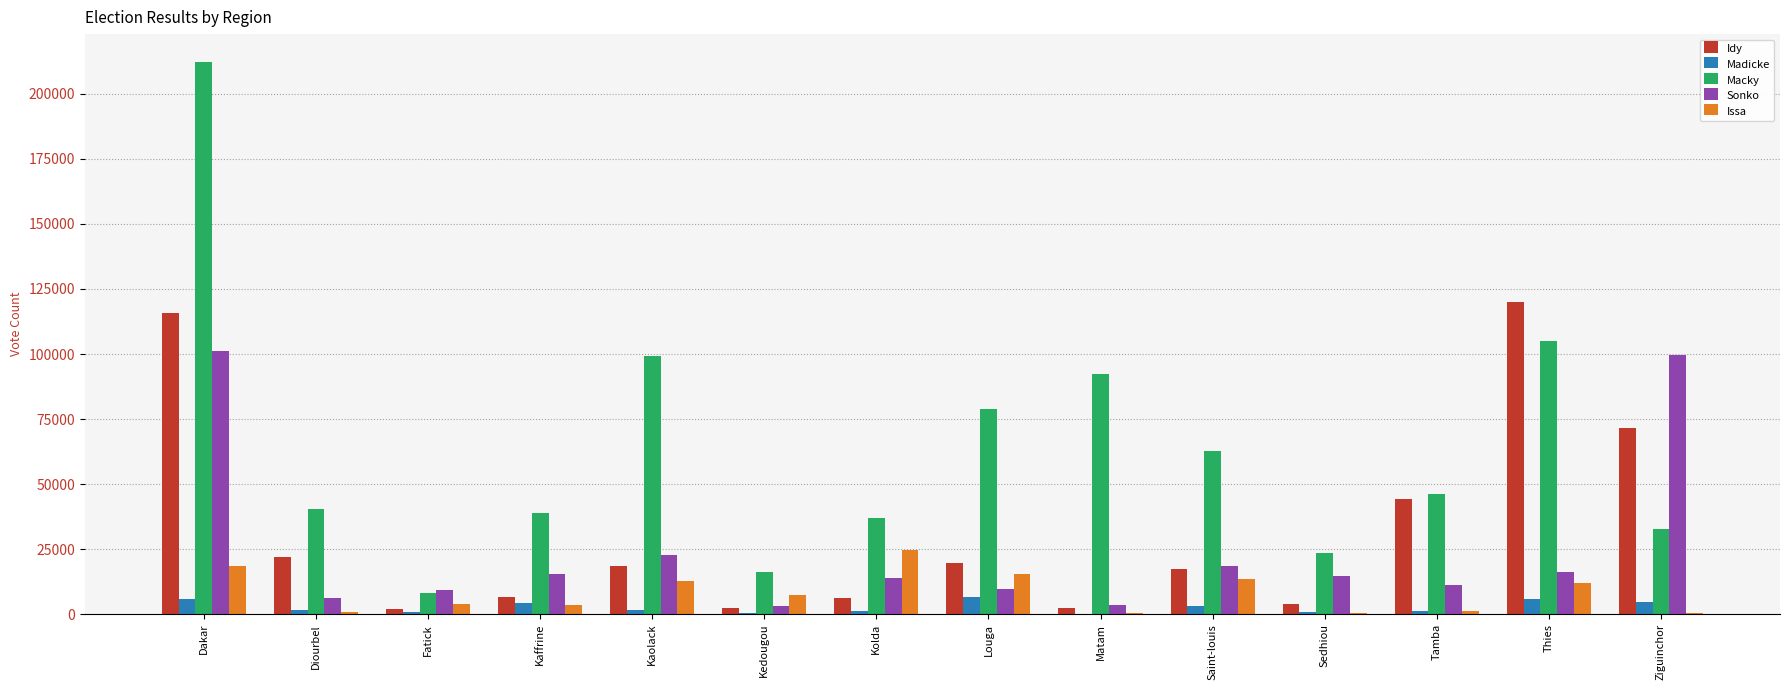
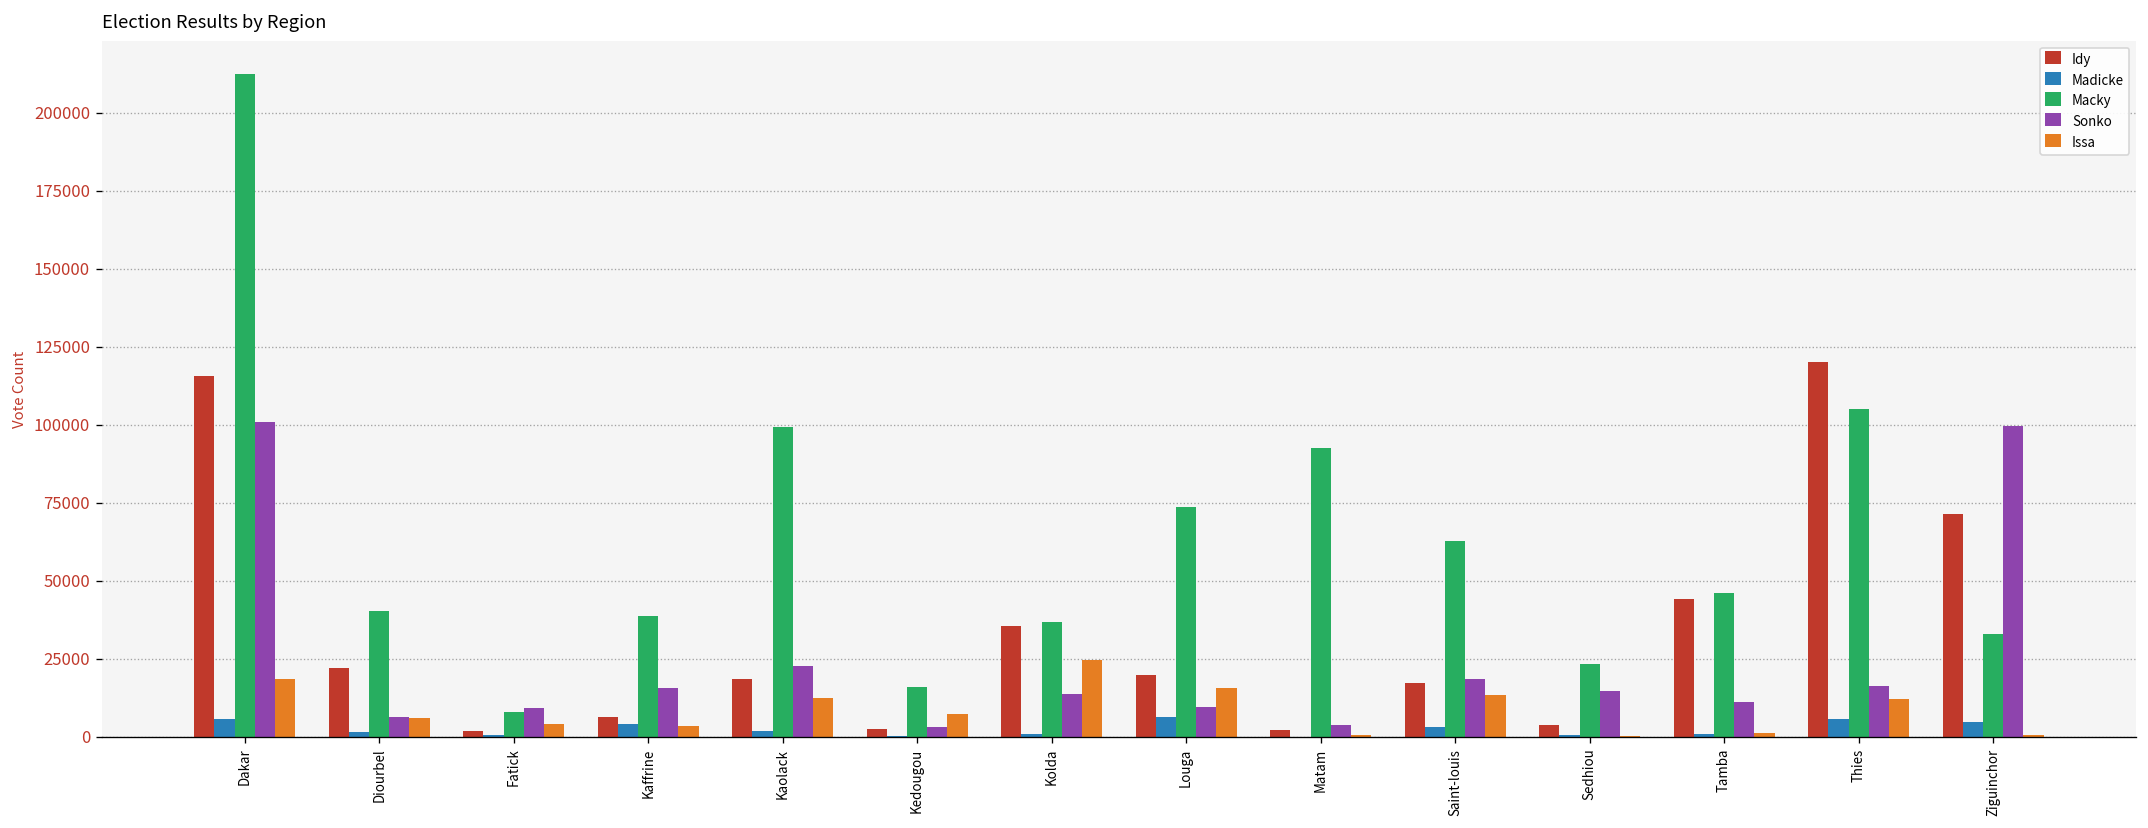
  {
    "Idy": {
      "Dakar": 116000,
      "Diourbel": 22000,
      "Fatick": 2000,
      "Kaffrine": 7000,
      "Kaolack": 19000,
      "Kedougou": 2000,
-     "Kolda": 6000,
+     "Kolda": 35000,
      "Louga": 20000,
      "Matam": 2000,
      "Saint-louis": 17000,
      "Sedhiou": 4000,
      "Tamba": 44000,
      "Thies": 120000,
      "Ziguinchor": 72000
    },
    "Madicke": {
      "Dakar": 6000,
      "Diourbel": 2000,
      "Kaffrine": 4000,
      "Kaolack": 2000,
      "Kolda": 1000,
      "Louga": 7000,
      "Matam": 0,
      "Saint-louis": 3000,
      "Tamba": 1000,
      "Thies": 6000,
      "Ziguinchor": 5000
    },
    "Macky": {
      "Dakar": 212000,
      "Diourbel": 41000,
      "Fatick": 8000,
      "Kaffrine": 39000,
      "Kaolack": 99000,
      "Kedougou": 16000,
      "Kolda": 37000,
-     "Louga": 79000,
+     "Louga": 74000,
      "Matam": 92000,
      "Saint-louis": 63000,
      "Sedhiou": 23000,
      "Tamba": 46000,
      "Thies": 105000,
      "Ziguinchor": 33000
    },
    "Sonko": {
      "Dakar": 101000,
      "Diourbel": 6000,
      "Fatick": 9000,
      "Kaffrine": 16000,
      "Kaolack": 23000,
      "Kedougou": 3000,
      "Kolda": 14000,
      "Louga": 10000,
      "Matam": 4000,
      "Saint-louis": 19000,
      "Sedhiou": 15000,
      "Tamba": 11000,
      "Thies": 16000,
      "Ziguinchor": 100000
    },
    "Issa": {
      "Dakar": 19000,
-     "Diourbel": 1000,
+     "Diourbel": 6000,
      "Fatick": 4000,
      "Kaffrine": 3000,
      "Kaolack": 13000,
      "Kedougou": 7000,
      "Kolda": 25000,
      "Louga": 16000,
      "Saint-louis": 14000,
      "Tamba": 1000,
      "Thies": 12000
    }
  }
